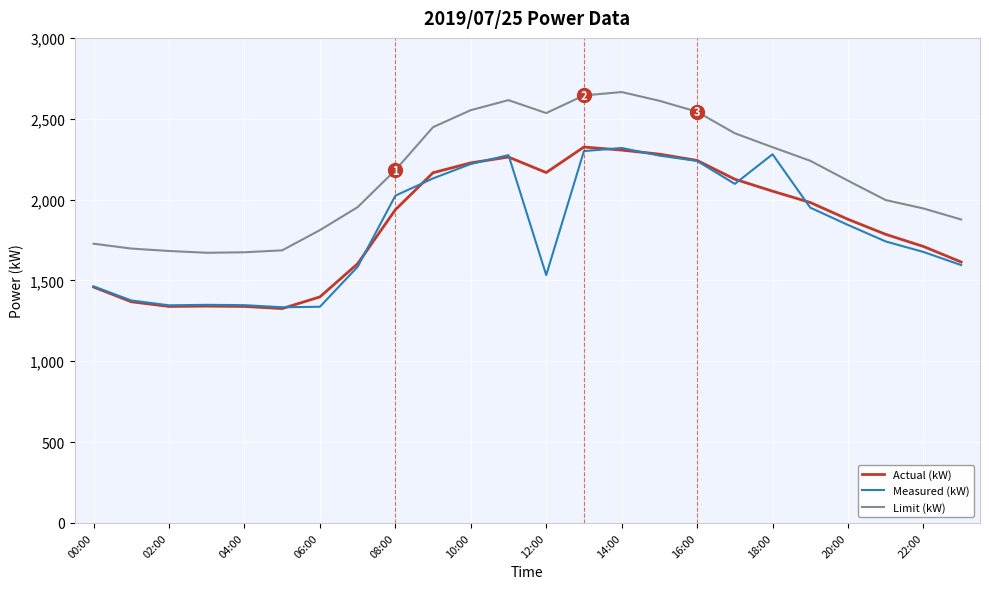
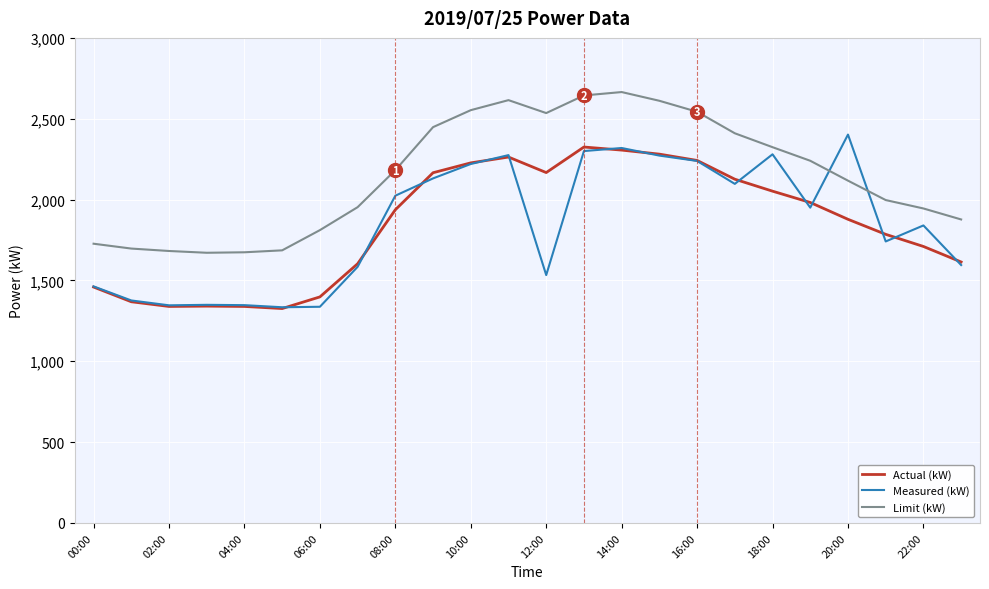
  {
    "Measured (kW)": {
      "06:00": "1,340",
      "08:00": "2,020",
      "12:00": "1,530",
      "18:00": "2,280",
-     "20:00": "1,840",
-     "22:00": "1,680"
+     "20:00": "2,400",
+     "22:00": "1,840"
    },
    "Limit (kW)": {
      "00:00": "1,730",
      "02:00": "1,680",
      "04:00": "1,670",
      "06:00": "1,810",
      "10:00": "2,550",
      "12:00": "2,540",
      "14:00": "2,670",
      "18:00": "2,320",
      "20:00": "2,120",
      "22:00": "1,950"
    }
  }
